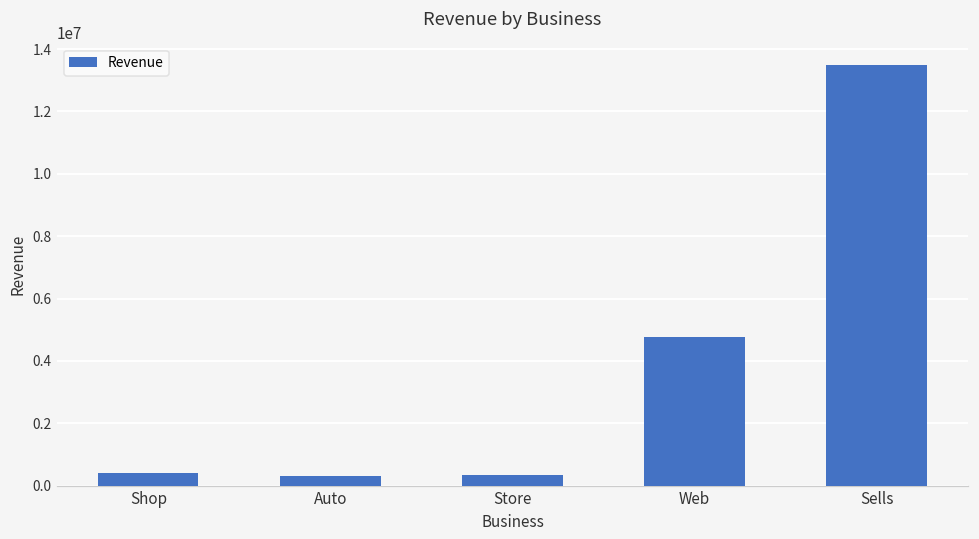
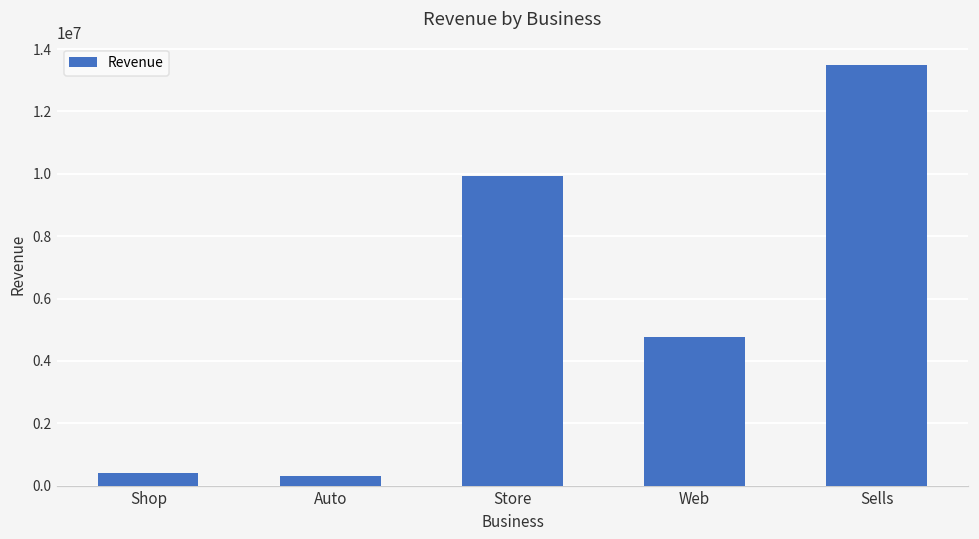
  {
    "Shop": 400000,
    "Auto": 300000,
-   "Store": 400000,
+   "Store": 9900000,
    "Web": 4800000,
    "Sells": 13500000
  }
